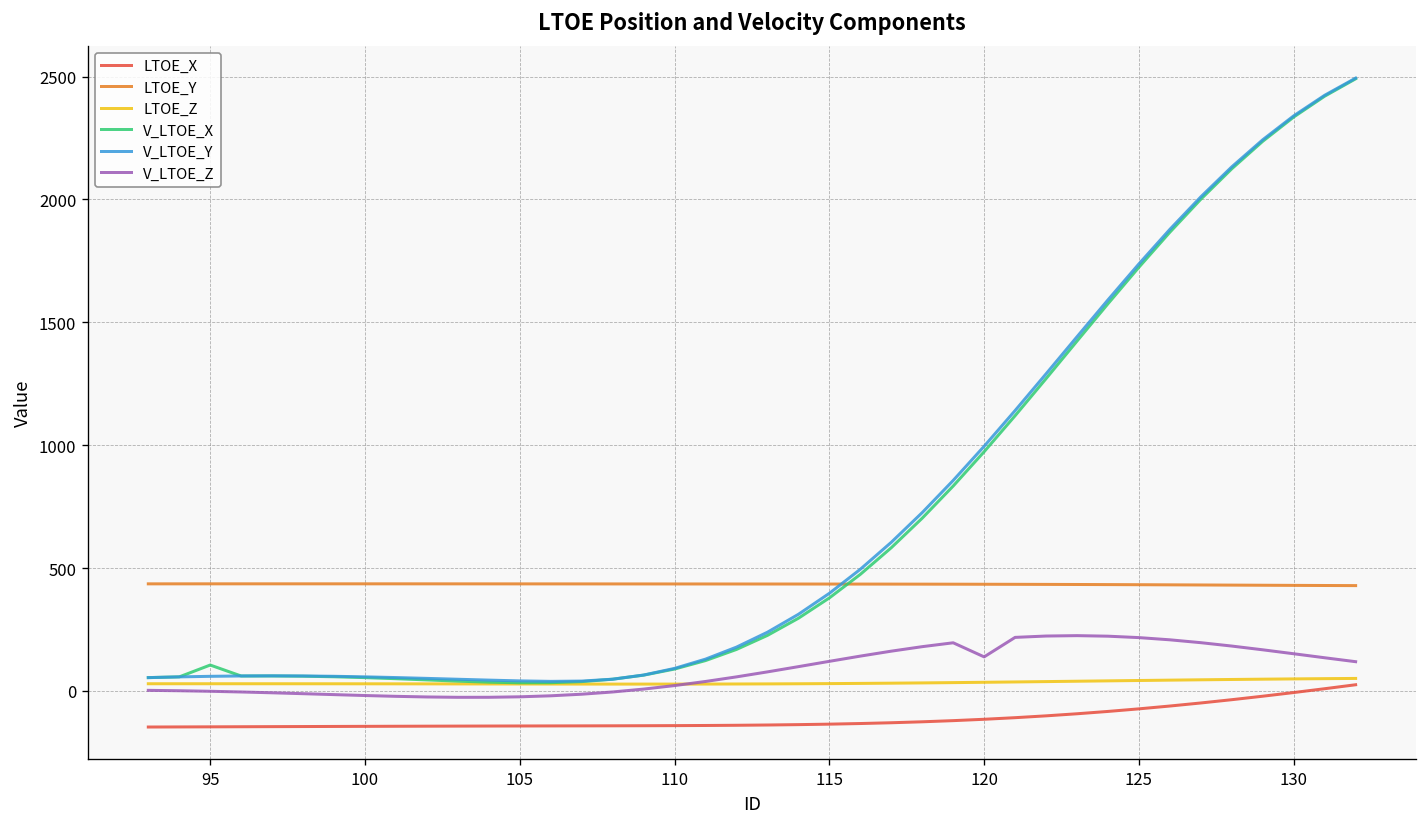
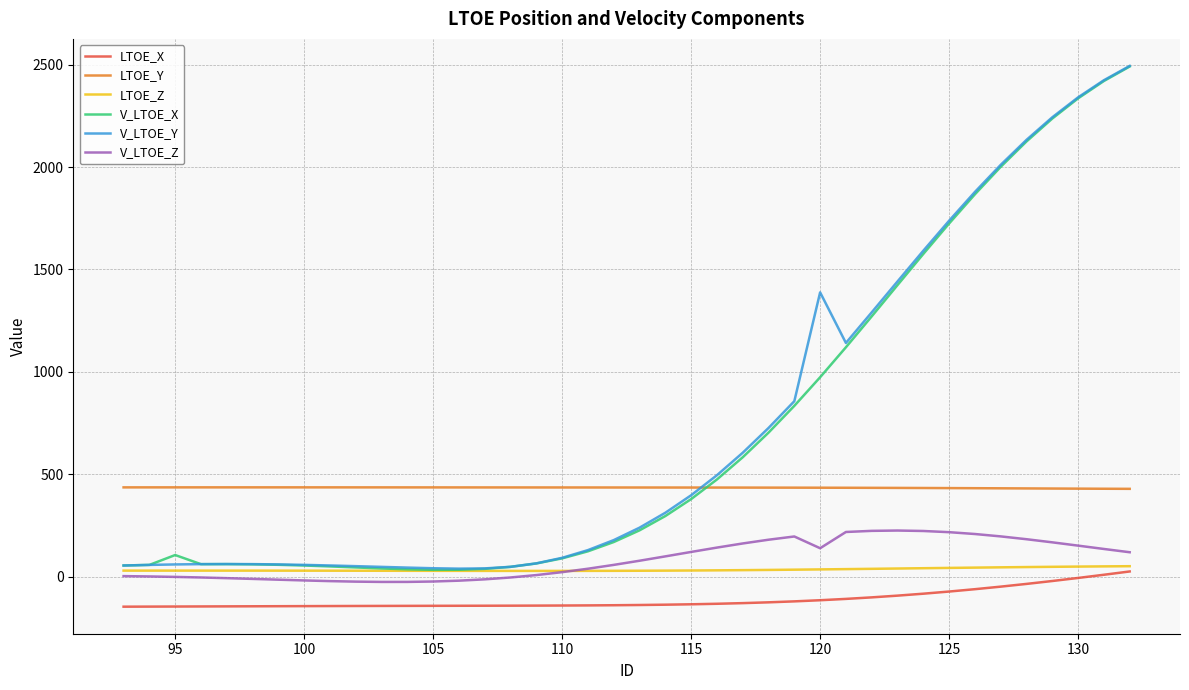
  {
    "LTOE_Z": {
      "95": 30,
      "100": 30,
      "115": 30,
      "120": 40,
      "125": 40,
      "130": 50
    },
    "V_LTOE_X": {
      "95": 110,
      "115": 380,
      "120": 970,
      "125": 1720
    },
    "V_LTOE_Y": {
      "95": 60,
      "115": 400,
-     "120": 1000,
+     "120": 1390,
      "125": 1740
    },
    "V_LTOE_Z": {
      "95": 0,
      "100": -20,
      "105": -20,
      "115": 120,
      "120": 140,
      "125": 220,
      "130": 150
    }
  }
